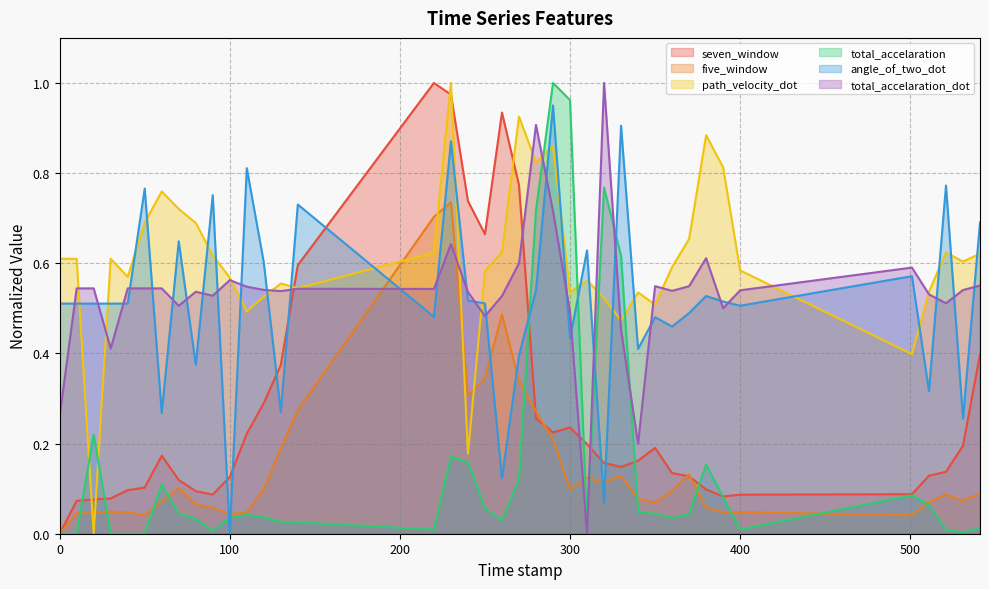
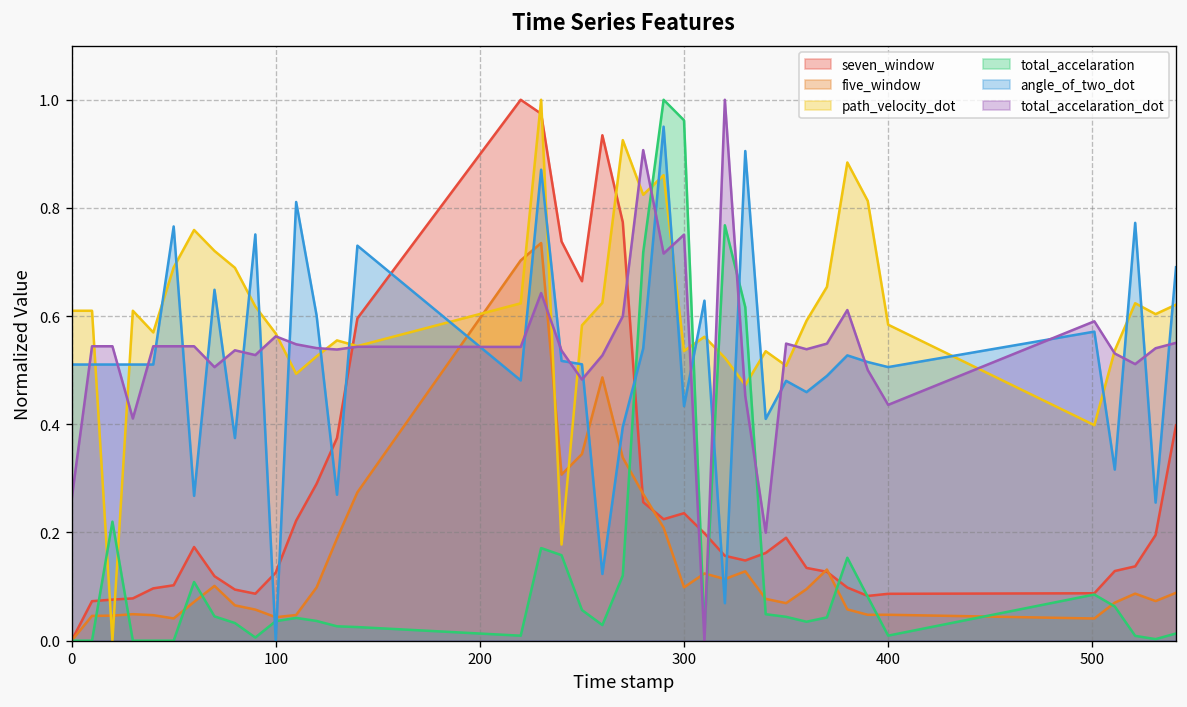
  {
    "total_accelaration": {
      "100": 0.04,
      "300": 0.96,
      "400": 0.01
    },
    "angle_of_two_dot": {
      "0": 0.51,
      "100": 0.00,
      "300": 0.43,
      "400": 0.51
    },
    "total_accelaration_dot": {
      "0": 0.26,
-     "300": 0.49,
-     "400": 0.54
+     "300": 0.75,
+     "400": 0.44
    }
  }
